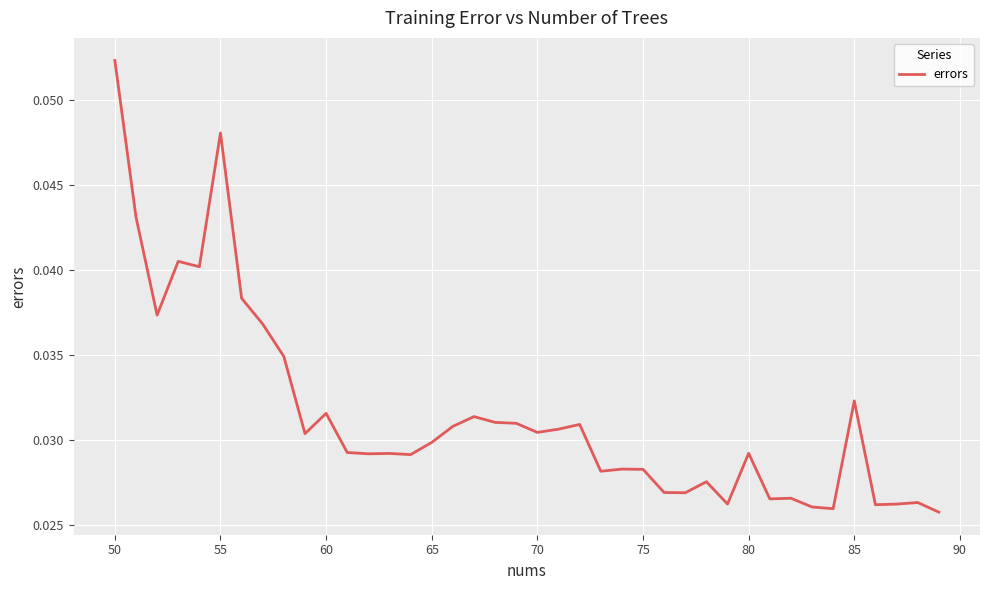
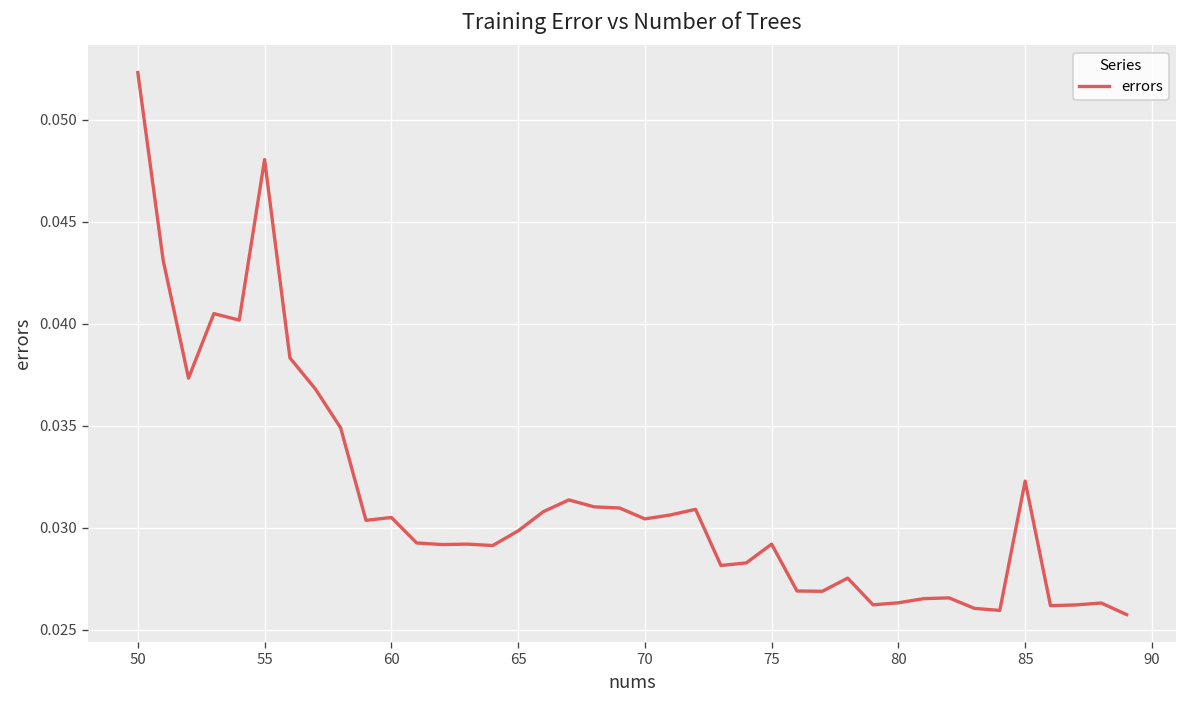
  {
    "50": 0.0523,
    "55": 0.0480,
-   "60": 0.0316,
+   "60": 0.0305,
    "65": 0.0299,
    "70": 0.0304,
-   "75": 0.0283,
-   "80": 0.0292,
+   "75": 0.0292,
+   "80": 0.0263,
    "85": 0.0323
  }
